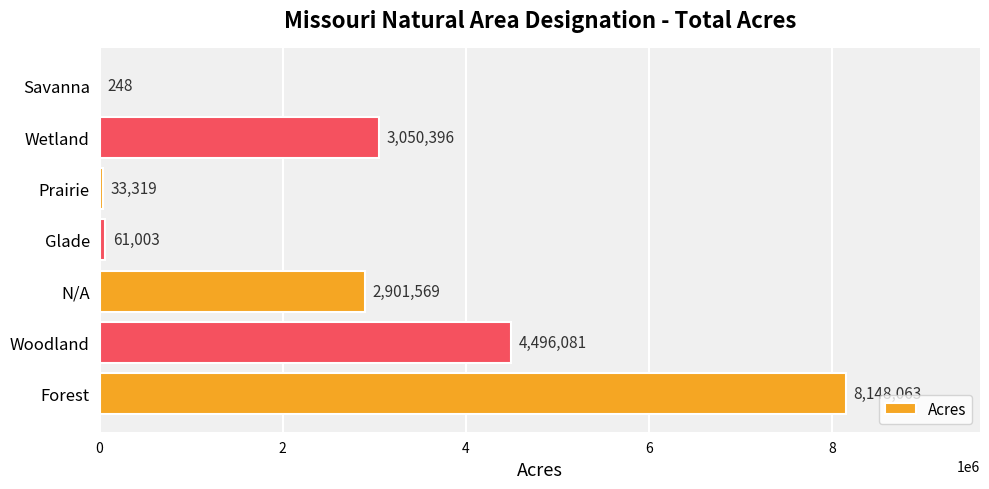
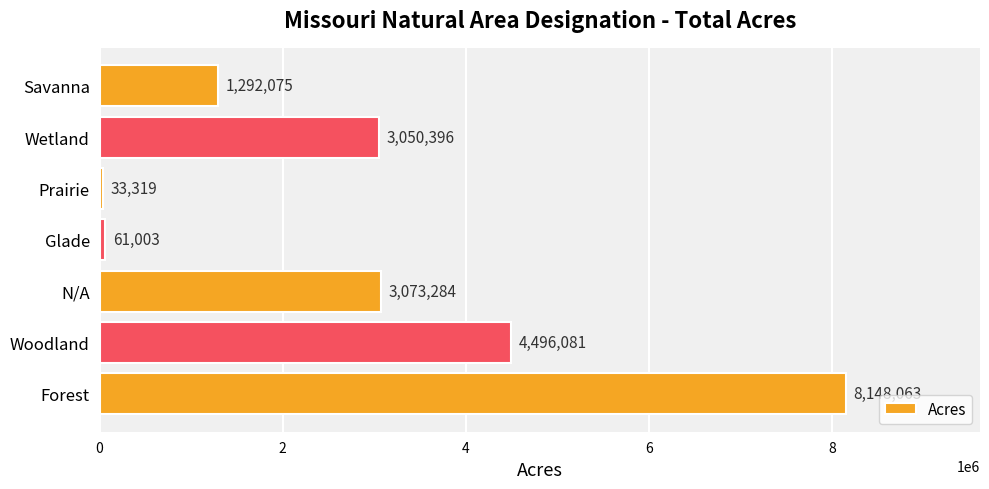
  {
-   "Savanna": "248",
+   "Savanna": "1,292,075",
    "Wetland": "3,050,396",
    "Prairie": "33,319",
    "Glade": "61,003",
-   "N/A": "2,901,569",
+   "N/A": "3,073,284",
    "Woodland": "4,496,081"
  }
